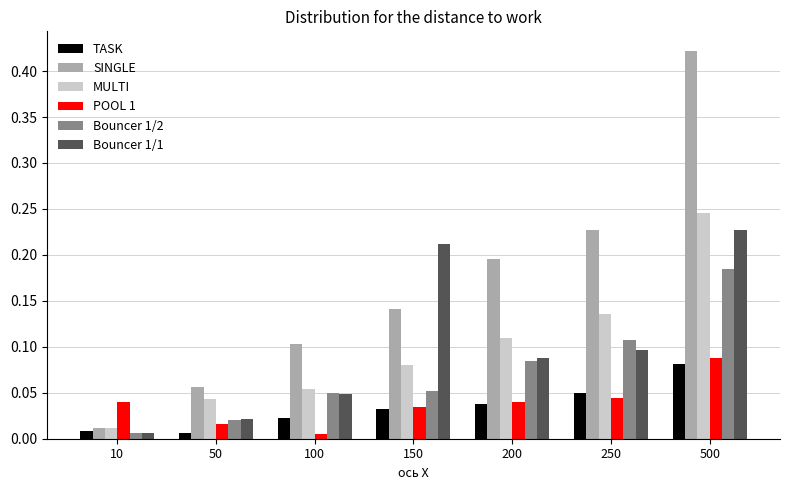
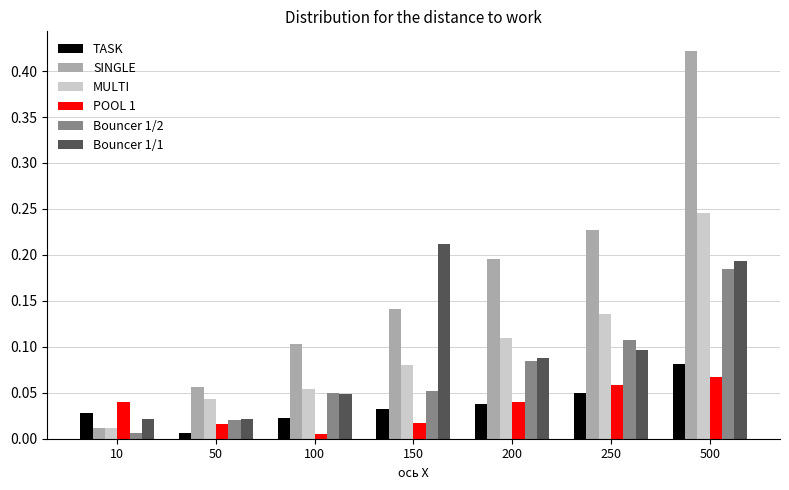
  {
    "TASK": {
-     "10": 0.01,
+     "10": 0.03,
      "50": 0.01,
      "100": 0.02,
      "150": 0.03,
      "200": 0.04,
      "250": 0.05,
      "500": 0.08
    },
    "POOL 1": {
      "10": 0.04,
      "50": 0.02,
      "100": 0.01,
-     "150": 0.03,
+     "150": 0.02,
      "200": 0.04,
-     "250": 0.04,
-     "500": 0.09
+     "250": 0.06,
+     "500": 0.07
    },
    "Bouncer 1/1": {
-     "10": 0.01,
+     "10": 0.02,
      "50": 0.02,
      "100": 0.05,
      "150": 0.21,
      "200": 0.09,
      "250": 0.10,
-     "500": 0.23
+     "500": 0.19
    }
  }
